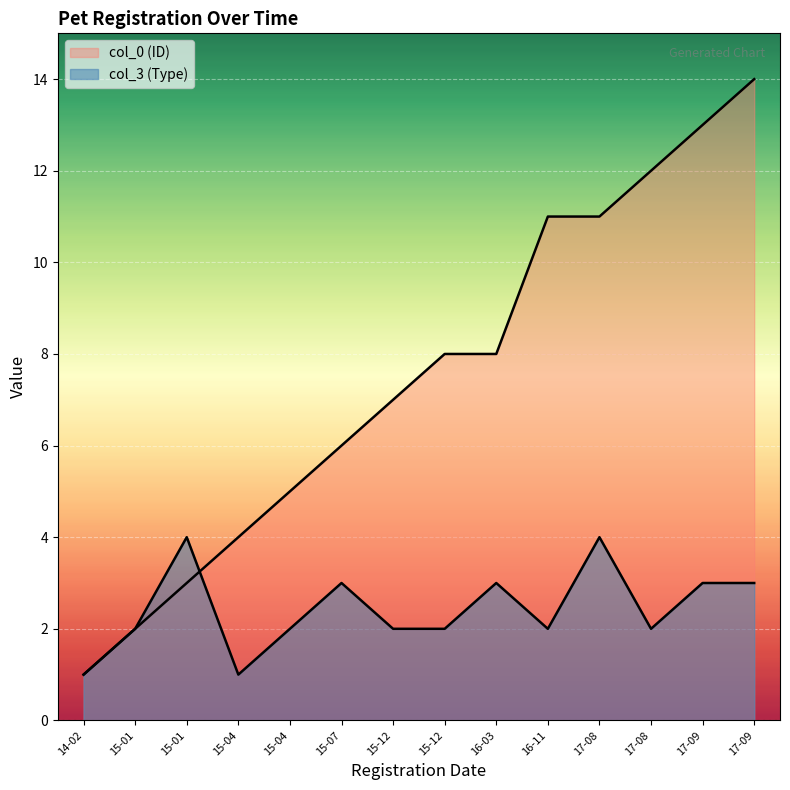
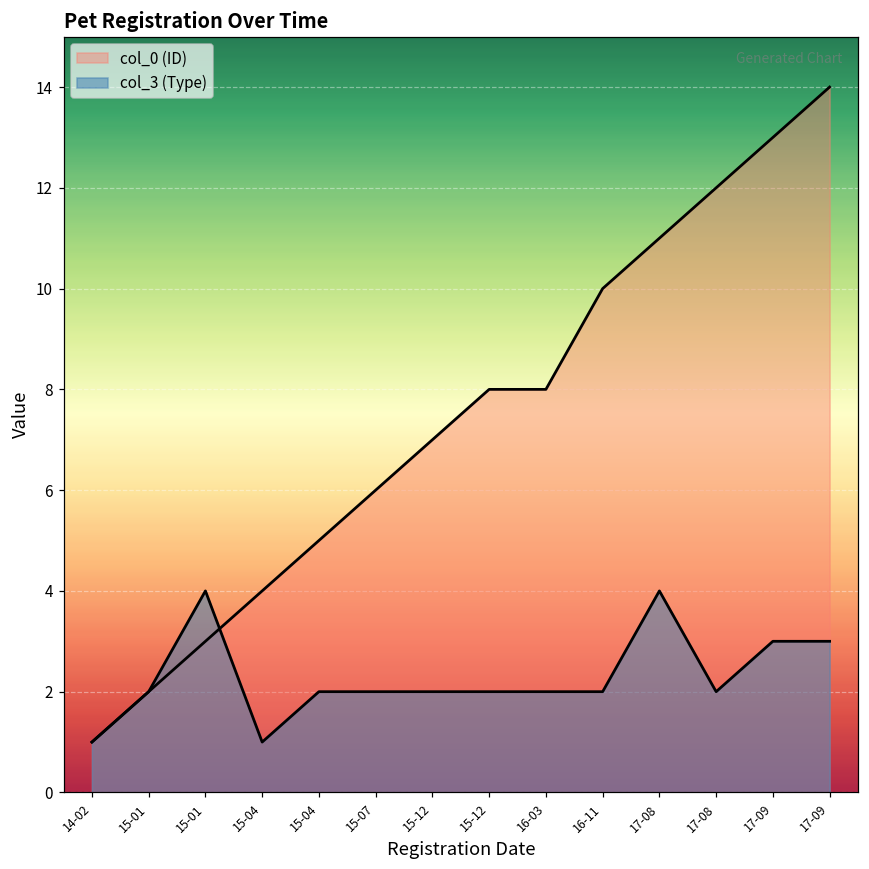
  {
    "col_0 (ID)": {
      "15-07": 6,
      "16-03": 8,
-     "16-11": 11
+     "16-11": 10
    },
    "col_3 (Type)": {
-     "15-07": 3,
-     "16-03": 3,
+     "15-07": 2,
+     "16-03": 2,
      "16-11": 2
    }
  }
